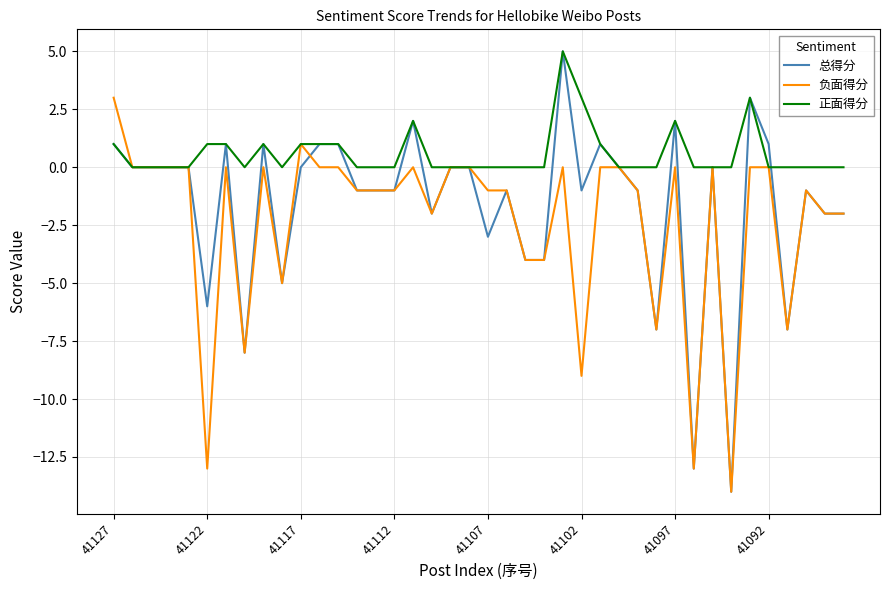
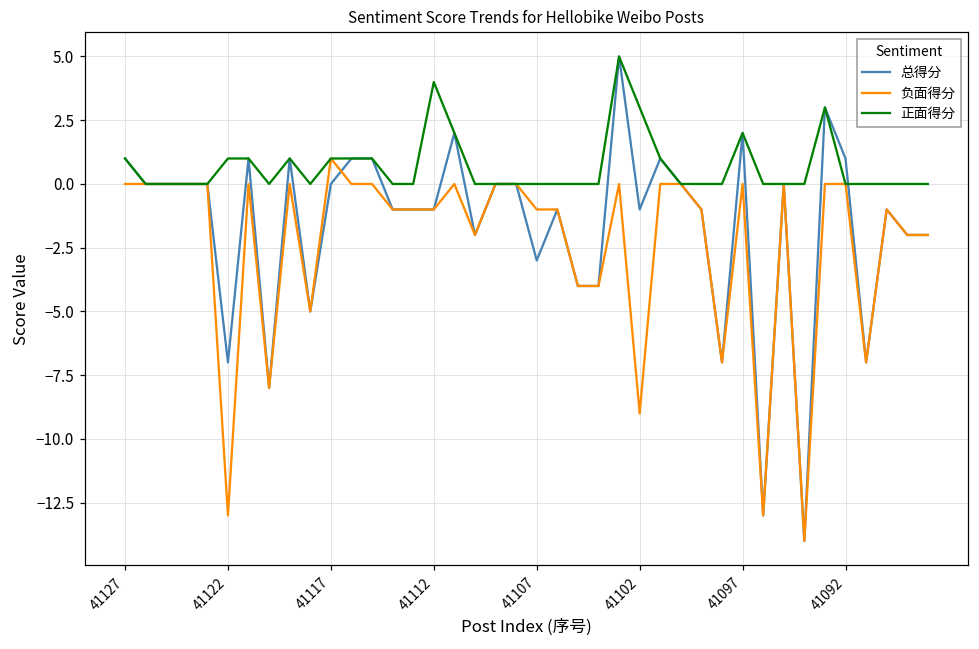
  {
    "总得分": {
-     "41122": -6,
+     "41122": -7,
      "41117": 0,
      "41107": -3,
      "41102": -1,
      "41092": 1
    },
    "负面得分": {
-     "41127": 3,
+     "41127": 0,
      "41122": -13,
      "41107": -1,
      "41102": -9,
      "41097": 0
    },
    "正面得分": {
      "41122": 1,
-     "41112": 0,
+     "41112": 4,
      "41107": 0,
      "41102": 3
    }
  }
